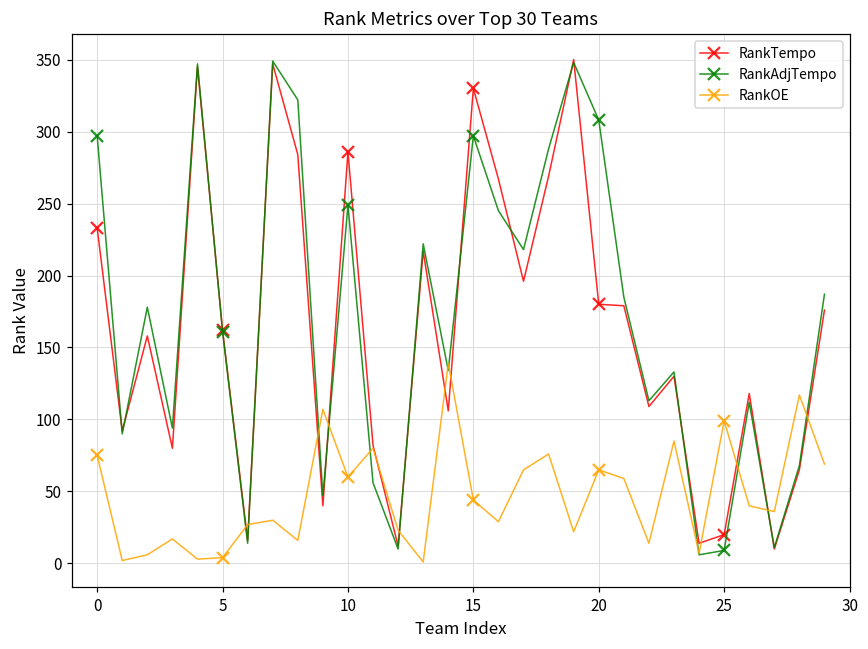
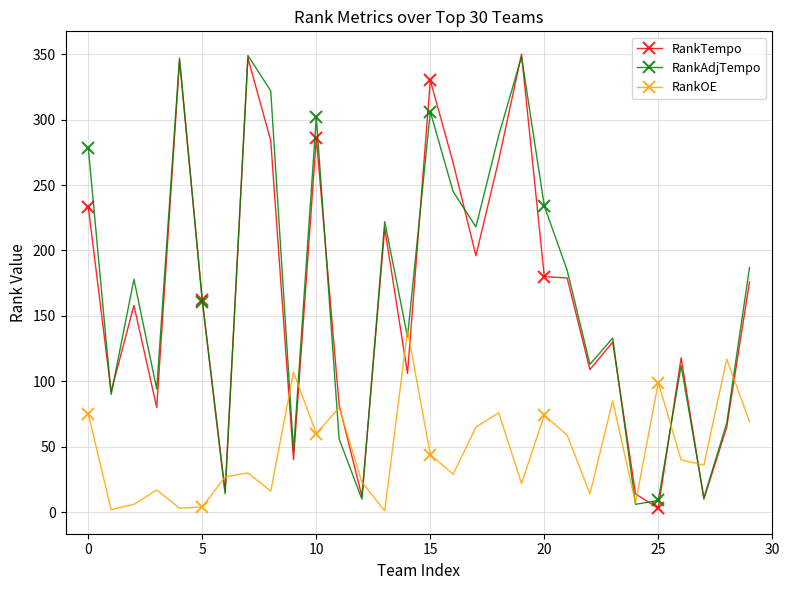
  {
    "RankTempo": {
      "0": 233,
      "10": 286,
      "15": 330,
      "20": 180,
-     "25": 20
+     "25": 3
    },
    "RankAdjTempo": {
-     "0": 297,
-     "10": 249,
-     "15": 297,
-     "20": 308,
+     "0": 278,
+     "10": 302,
+     "15": 306,
+     "20": 234,
      "25": 9
    },
    "RankOE": {
      "0": 75,
      "5": 4,
      "10": 60,
      "15": 44,
-     "20": 65,
+     "20": 74,
      "25": 99
    }
  }
